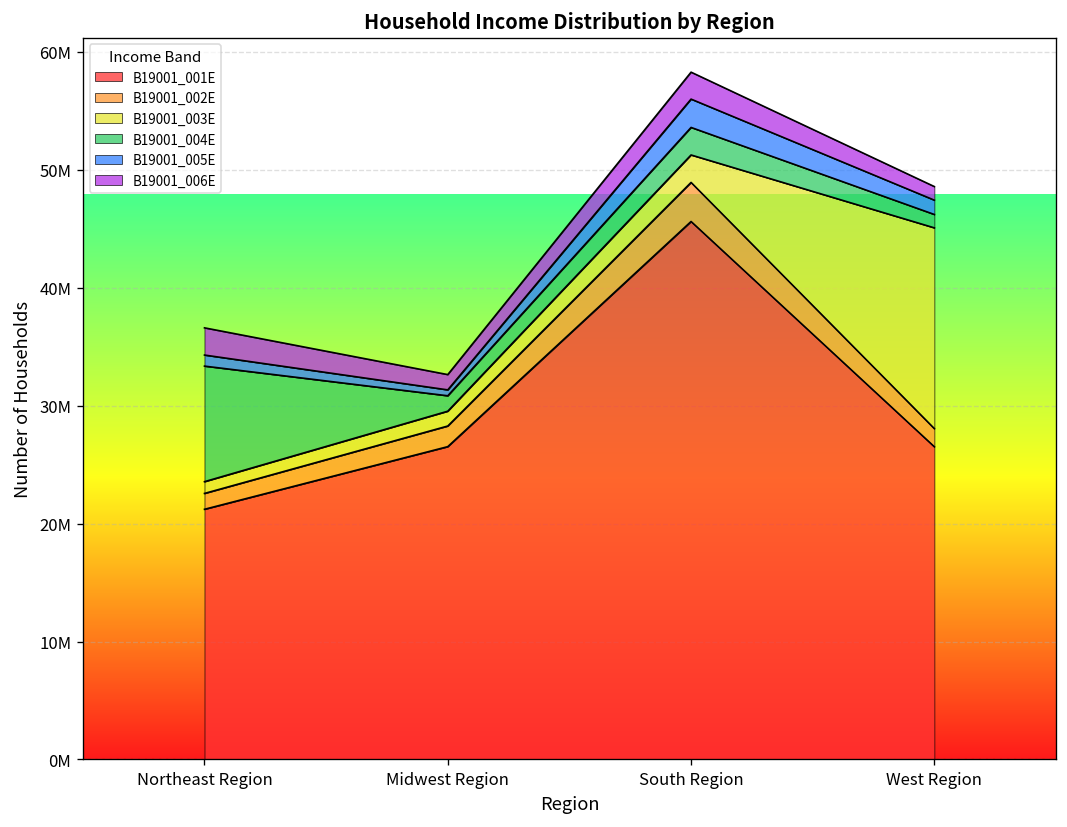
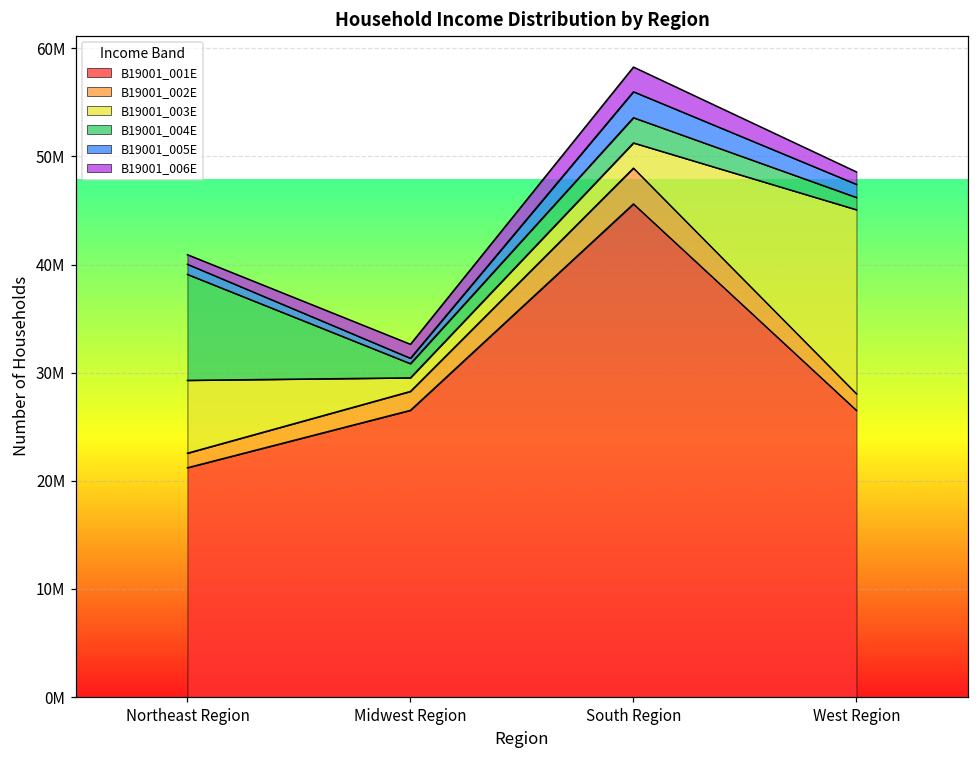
  {
    "B19001_001E": {
      "Northeast Region": 21000000,
      "Midwest Region": 27000000,
      "South Region": 46000000,
      "West Region": 27000000
    },
    "B19001_002E": {
      "Northeast Region": 1000000,
      "Midwest Region": 2000000,
      "South Region": 3000000,
      "West Region": 2000000
    },
    "B19001_003E": {
-     "Northeast Region": 1000000,
+     "Northeast Region": 7000000,
      "Midwest Region": 1000000,
      "South Region": 2000000,
      "West Region": 17000000
    },
    "B19001_004E": {
      "Northeast Region": 10000000,
      "Midwest Region": 1000000,
      "South Region": 2000000,
      "West Region": 1000000
    },
    "B19001_005E": {
      "Northeast Region": 1000000,
      "Midwest Region": 1000000,
      "South Region": 2000000,
      "West Region": 1000000
    },
    "B19001_006E": {
-     "Northeast Region": 2000000,
+     "Northeast Region": 1000000,
      "Midwest Region": 1000000,
      "South Region": 2000000,
      "West Region": 1000000
    }
  }
